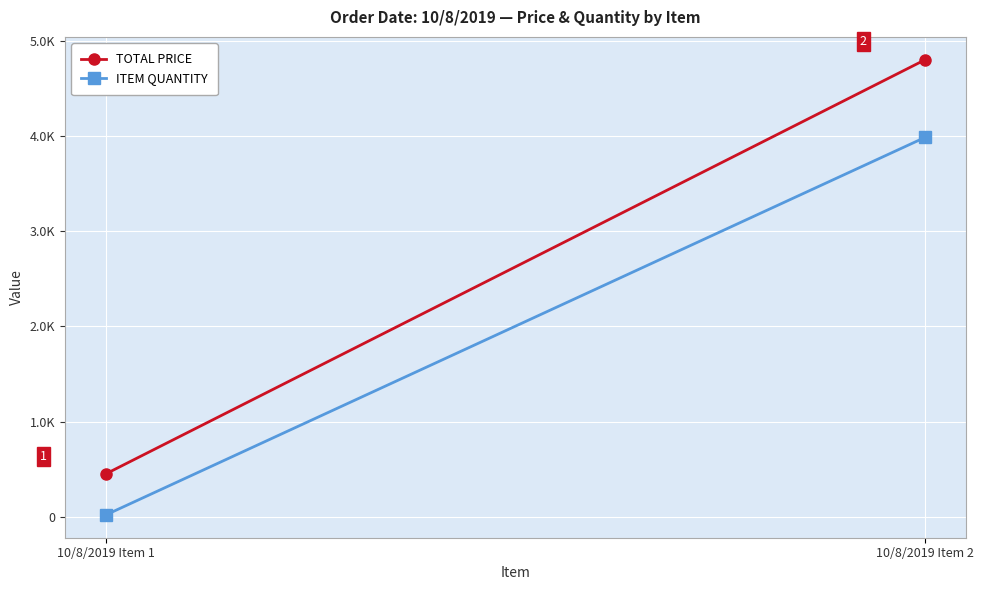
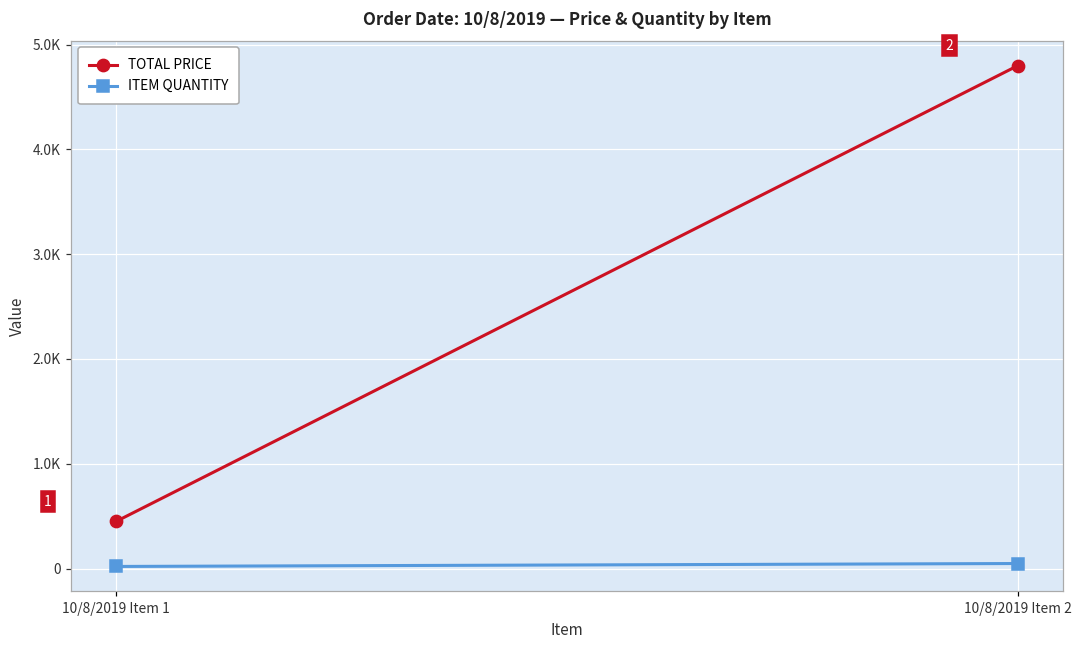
  {
    "TOTAL PRICE": {
      "10/8/2019 Item 1": 500,
      "10/8/2019 Item 2": 4800
    },
    "ITEM QUANTITY": {
      "10/8/2019 Item 1": 0,
-     "10/8/2019 Item 2": 4000
+     "10/8/2019 Item 2": 0
    }
  }
